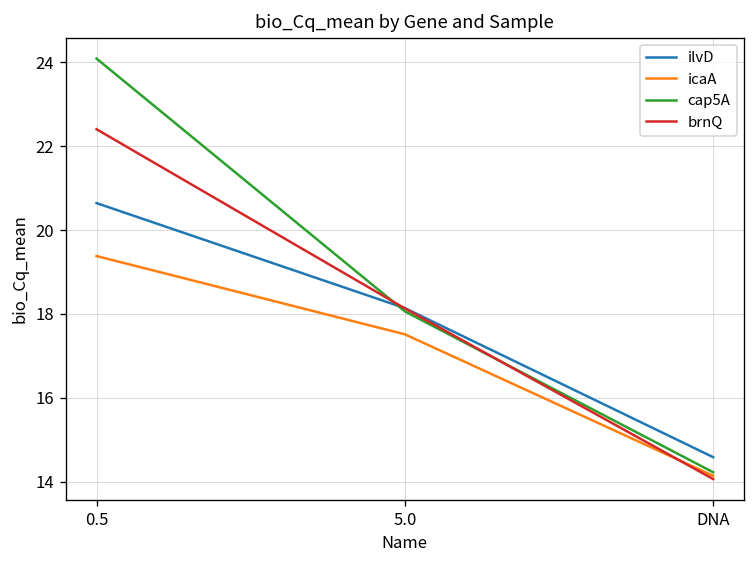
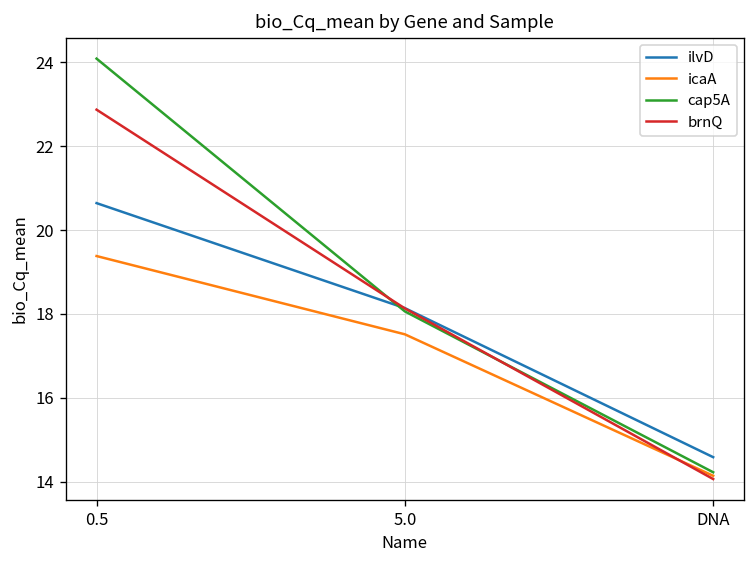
  {
    "ilvD": {
      "0.5": 20.6,
      "DNA": 14.6
    },
    "icaA": {
      "0.5": 19.4,
      "5.0": 17.5,
      "DNA": 14.1
    },
    "cap5A": {
      "0.5": 24.1,
      "DNA": 14.2
    },
    "brnQ": {
-     "0.5": 22.4,
+     "0.5": 22.9,
      "DNA": 14.1
    }
  }
